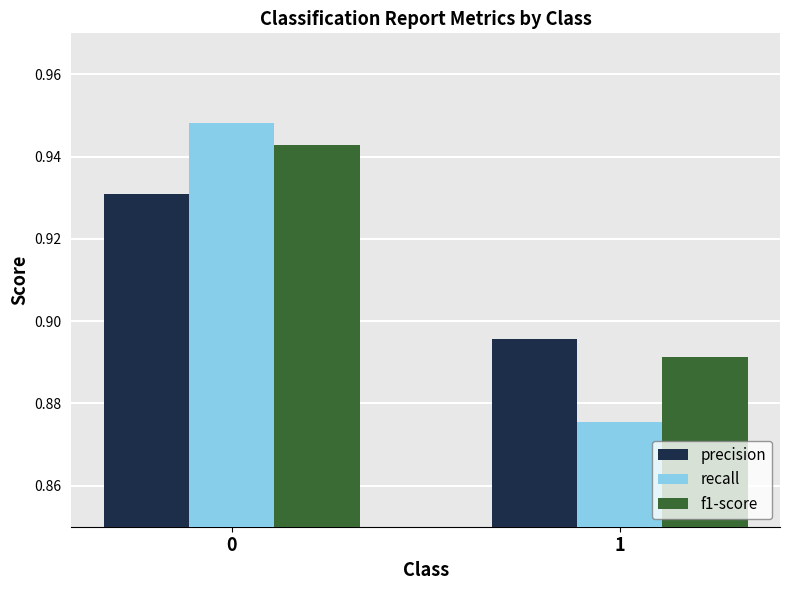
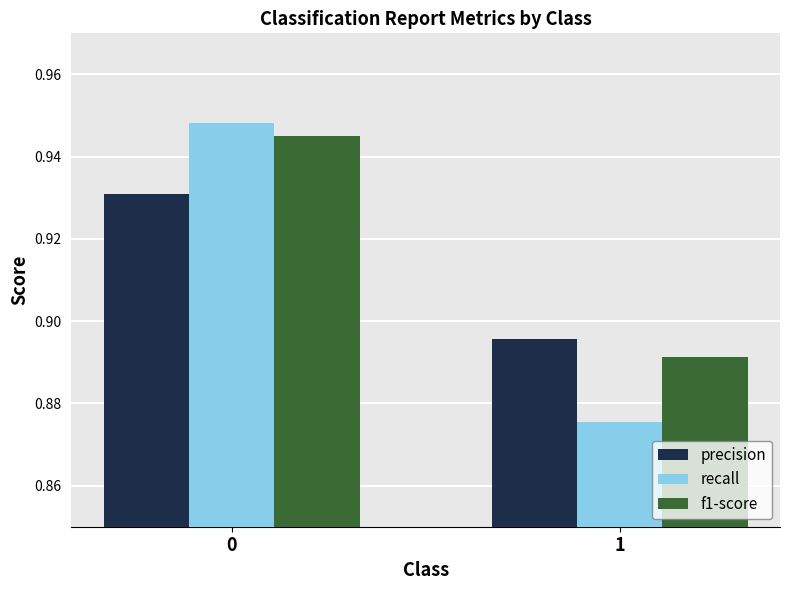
  {
    "precision": {
      "0": 0.931,
      "1": 0.896
    },
    "recall": {
      "0": 0.948,
      "1": 0.875
    },
    "f1-score": {
-     "0": 0.943,
+     "0": 0.945,
      "1": 0.891
    }
  }
